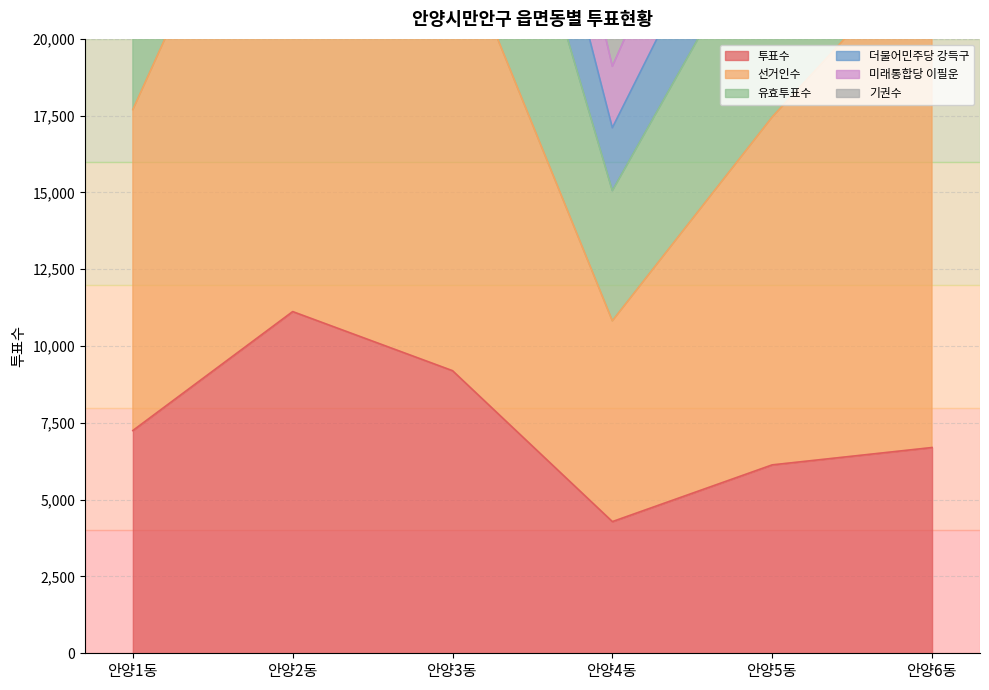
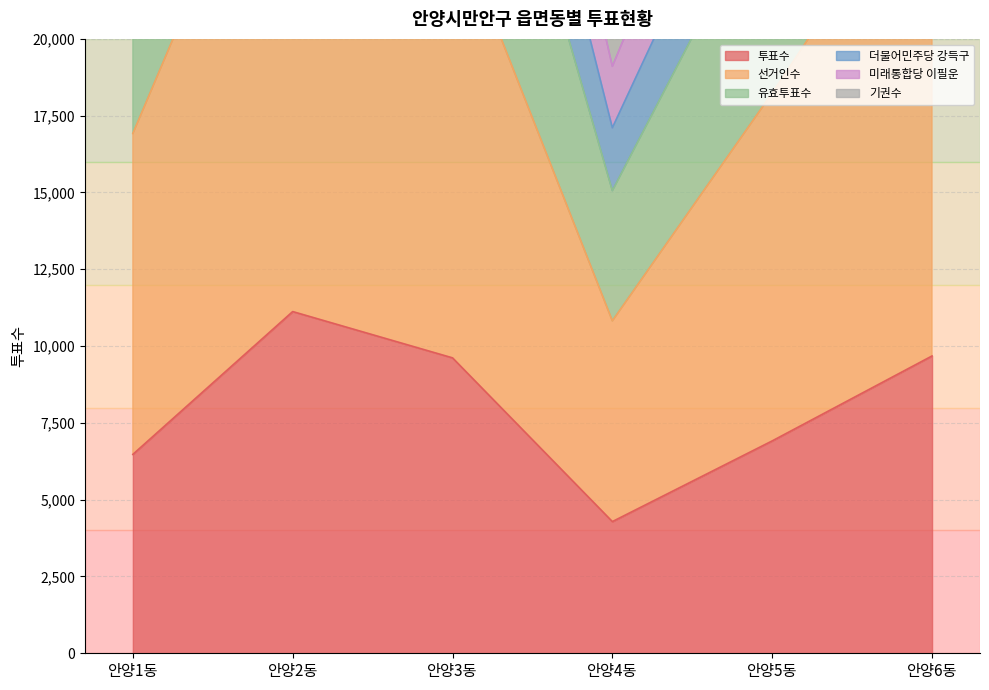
  {
    "투표수": {
-     "안양1동": "7,300",
+     "안양1동": "6,500",
      "안양2동": "11,100",
-     "안양3동": "9,200",
+     "안양3동": "9,600",
      "안양4동": "4,300",
-     "안양5동": "6,100",
-     "안양6동": "6,700"
+     "안양5동": "6,900",
+     "안양6동": "9,700"
    },
    "선거인수": {
      "안양1동": "10,400",
      "안양4동": "6,500"
    },
    "더불어민주당 강득구": {
      "안양4동": "2,000"
    }
  }
